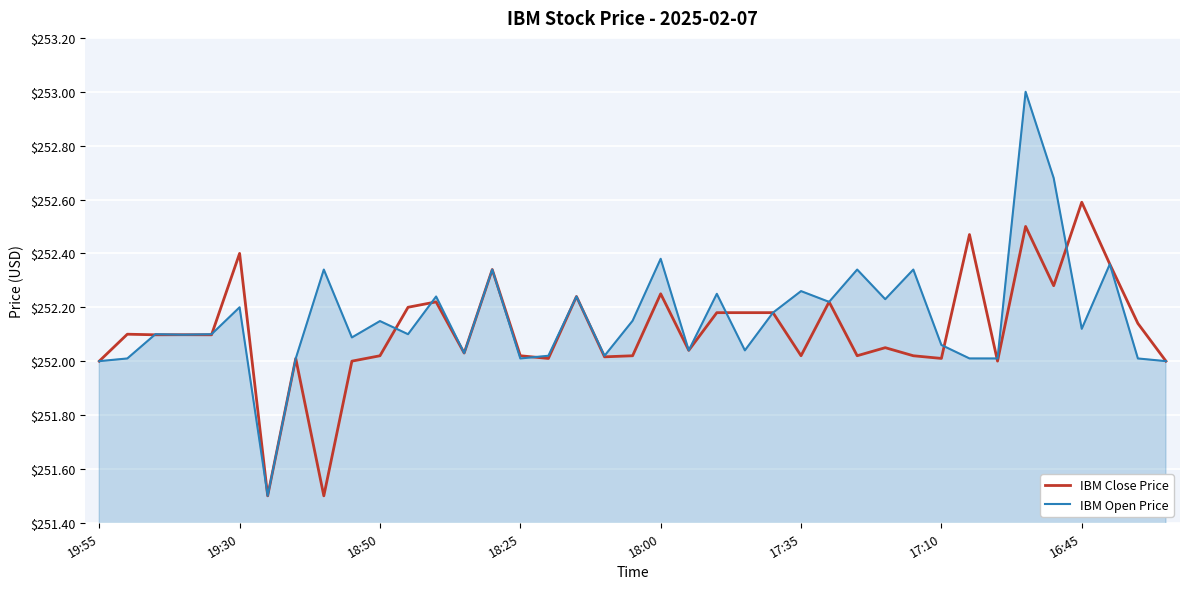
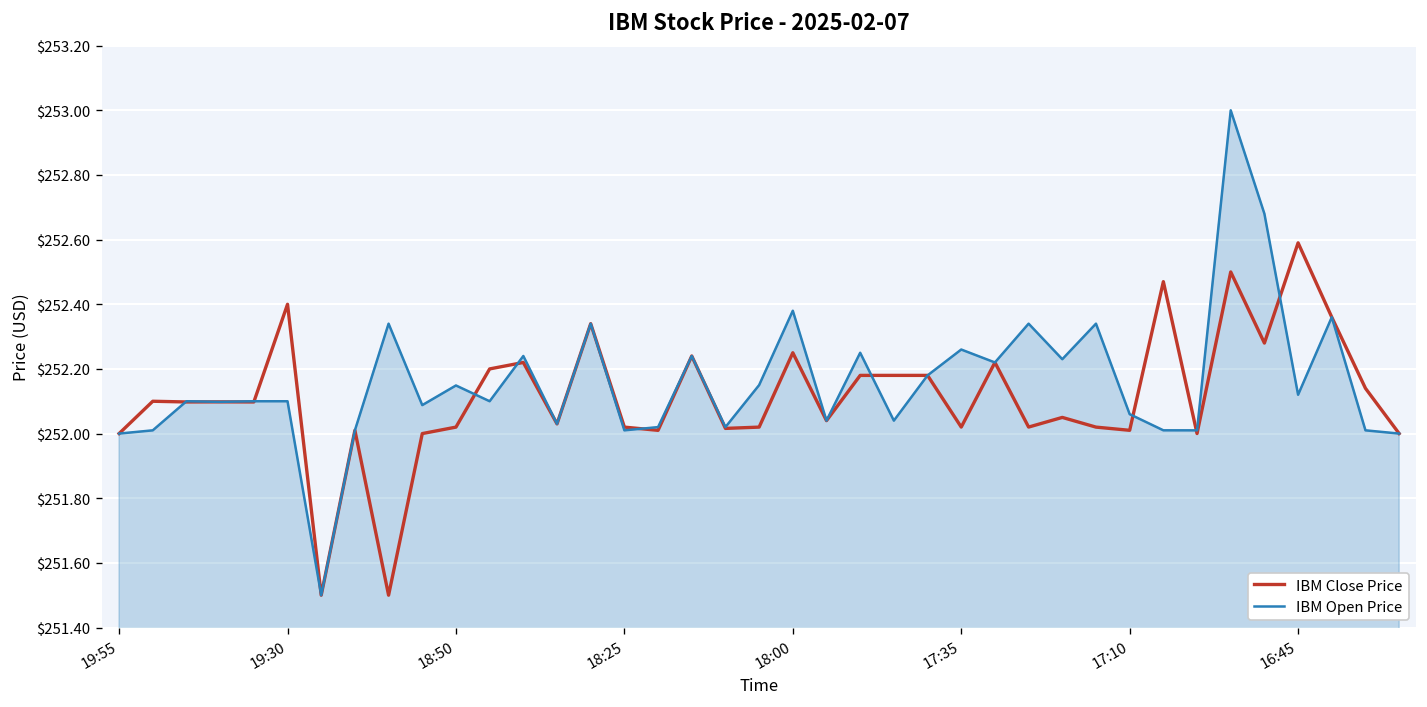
  {
    "IBM Close Price": {
      "19:30": "$252.4",
      "18:50": "$252.02",
      "18:25": "$252.02",
      "18:00": "$252.25",
      "17:35": "$252.02",
      "17:10": "$252.01",
      "16:45": "$252.59"
    },
    "IBM Open Price": {
-     "19:30": "$252.2",
+     "19:30": "$252.1",
      "18:50": "$252.15",
      "18:25": "$252.01",
      "18:00": "$252.38",
      "17:35": "$252.26",
      "17:10": "$252.06",
      "16:45": "$252.12"
    }
  }
